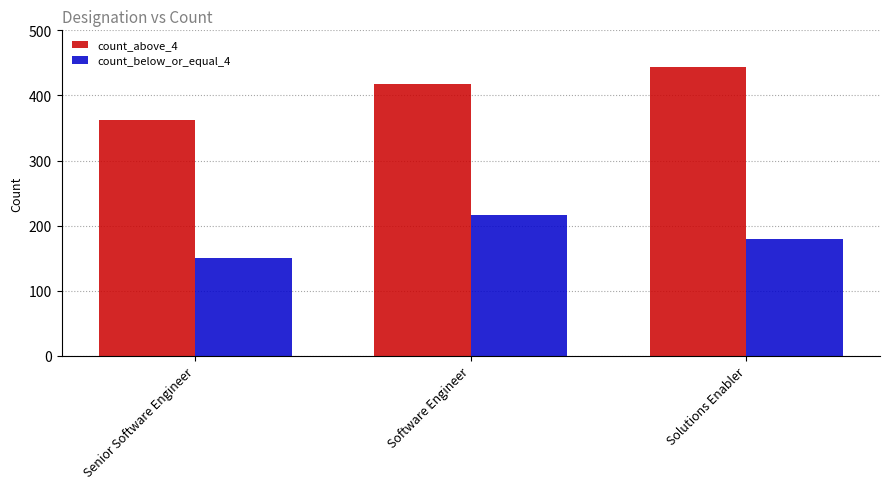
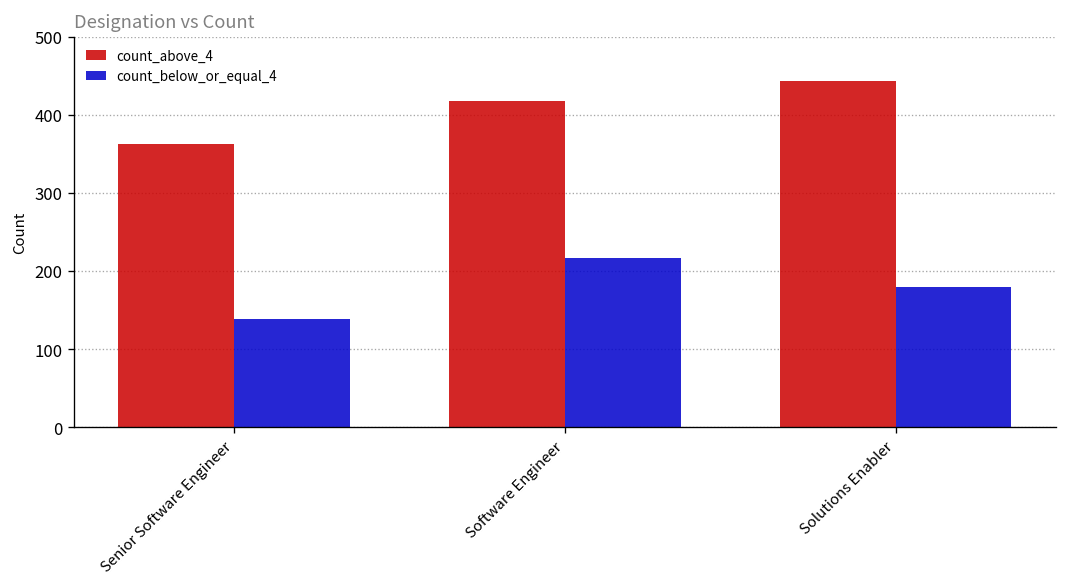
  {
    "count_above_4": {
      "Senior Software Engineer": 360,
      "Software Engineer": 420,
      "Solutions Enabler": 440
    },
    "count_below_or_equal_4": {
-     "Senior Software Engineer": 150,
+     "Senior Software Engineer": 140,
      "Software Engineer": 220,
      "Solutions Enabler": 180
    }
  }
